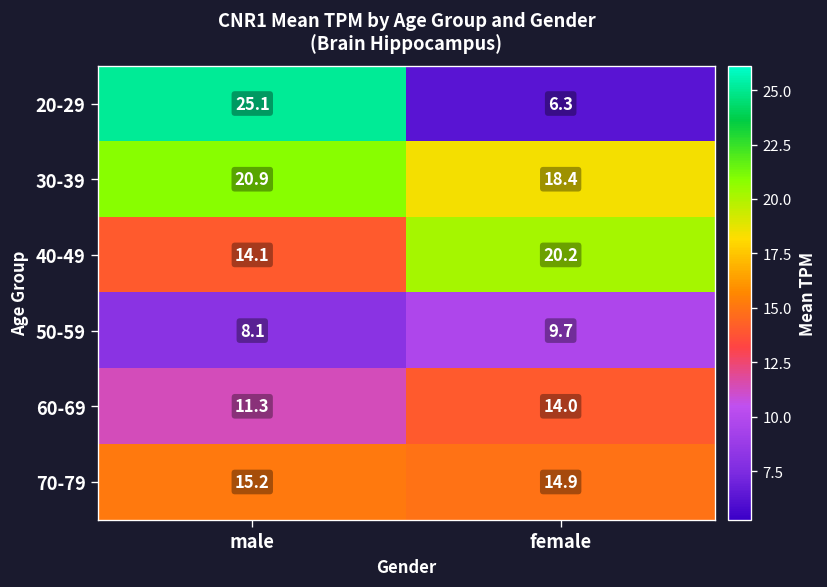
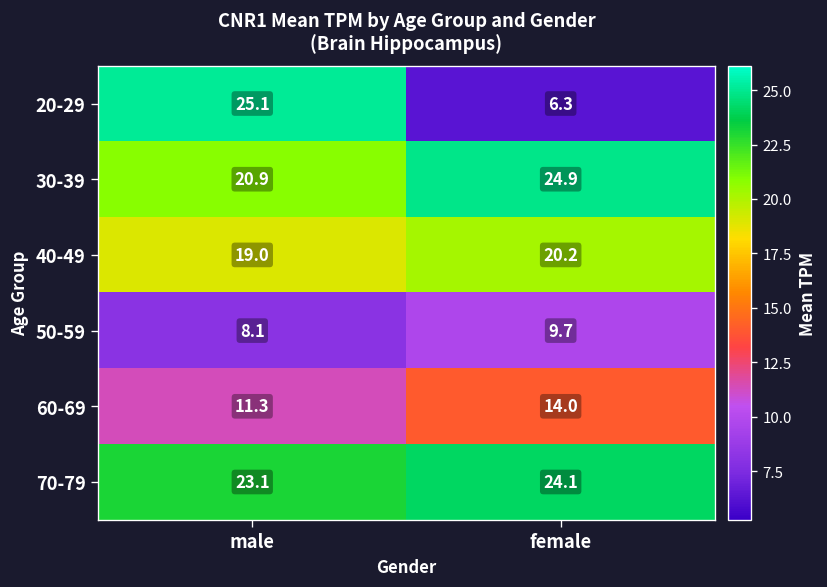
  {
    "30-39": {
-     "female": 18.4
+     "female": 24.9
    },
    "40-49": {
-     "male": 14.1
+     "male": 19.0
    },
    "70-79": {
-     "male": 15.2,
-     "female": 14.9
+     "male": 23.1,
+     "female": 24.1
    }
  }
